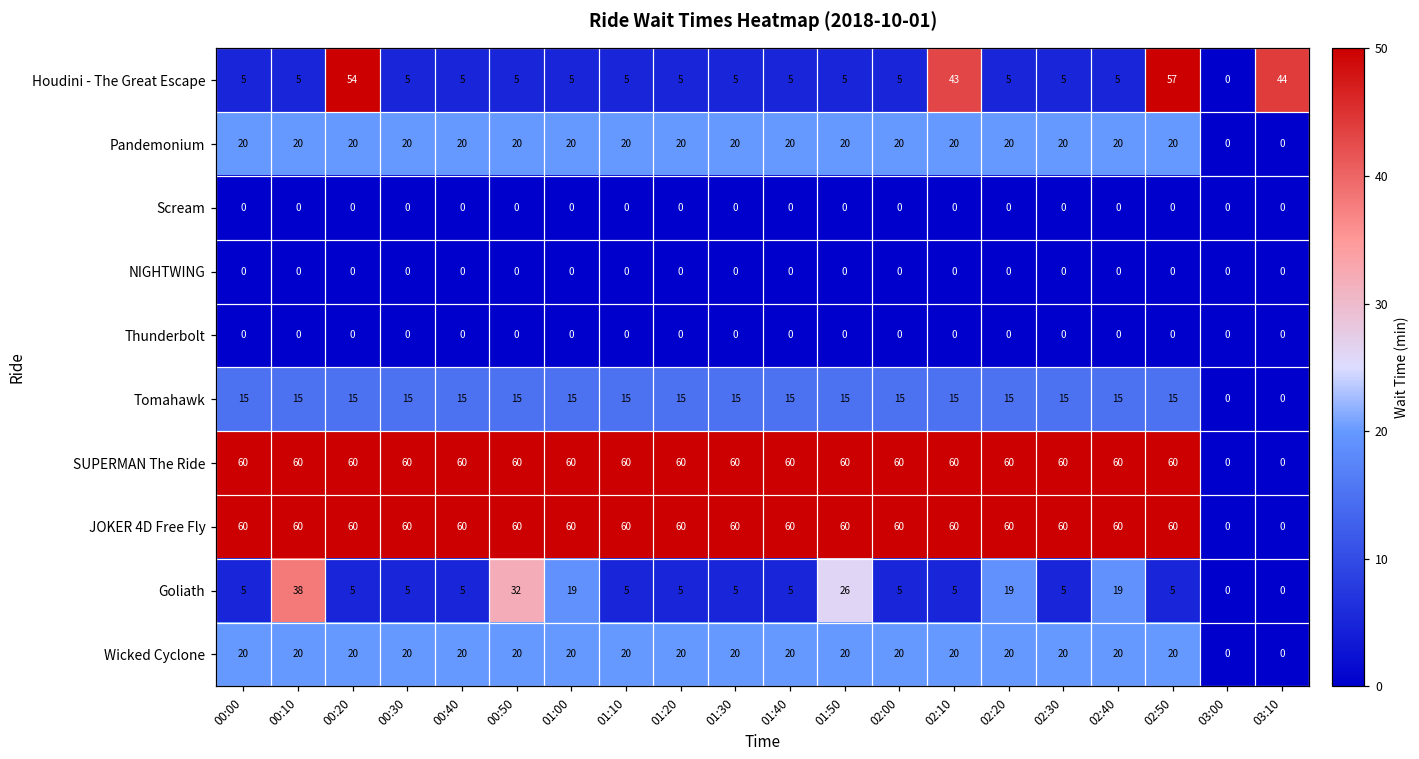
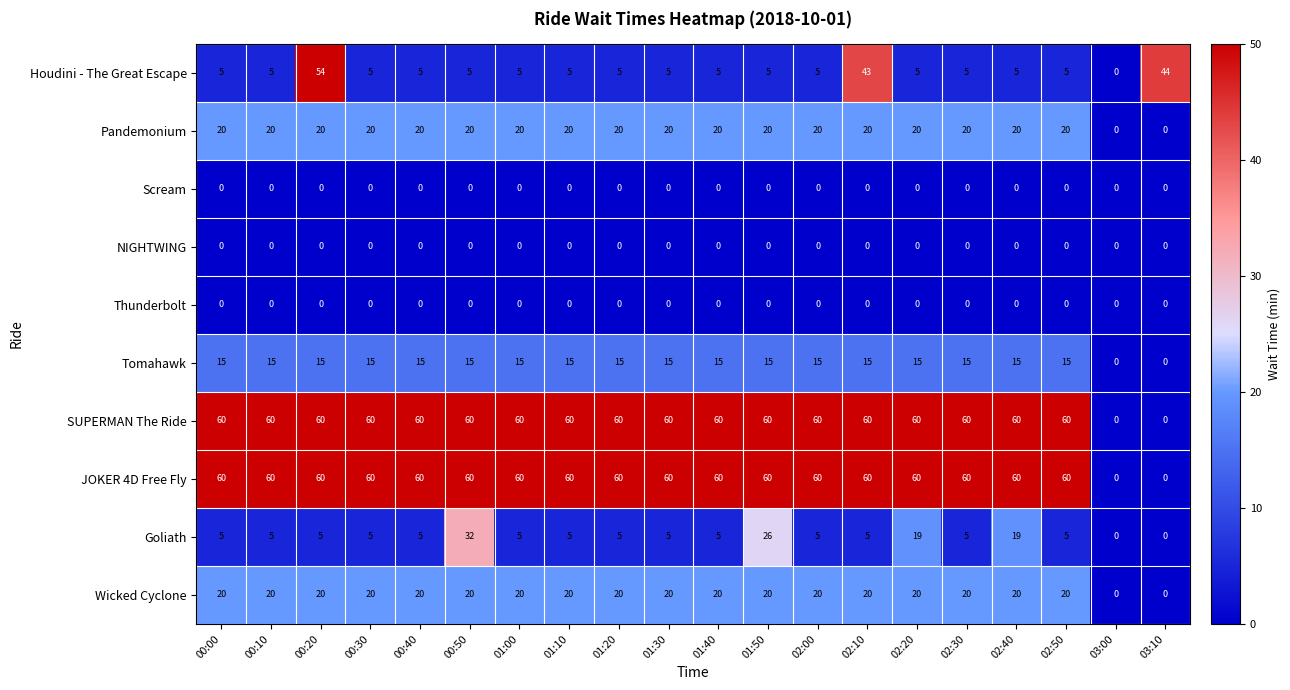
  {
    "Houdini - The Great Escape": {
      "00:00": 5,
      "00:10": 5,
      "00:20": 54,
      "00:30": 5,
      "00:40": 5,
      "00:50": 5,
      "01:00": 5,
      "01:10": 5,
      "01:20": 5,
      "01:30": 5,
      "01:40": 5,
      "01:50": 5,
      "02:00": 5,
      "02:10": 43,
      "02:20": 5,
      "02:30": 5,
      "02:40": 5,
-     "02:50": 57,
+     "02:50": 5,
      "03:00": 0,
      "03:10": 44
    },
    "Pandemonium": {
      "00:00": 20,
      "00:10": 20,
      "00:20": 20,
      "00:30": 20,
      "00:40": 20,
      "00:50": 20,
      "01:00": 20,
      "01:10": 20,
      "01:20": 20,
      "01:30": 20,
      "01:40": 20,
      "01:50": 20,
      "02:00": 20,
      "02:10": 20,
      "02:20": 20,
      "02:30": 20,
      "02:40": 20,
      "02:50": 20,
      "03:00": 0,
      "03:10": 0
    },
    "Scream": {
      "00:00": 0,
      "00:10": 0,
      "00:20": 0,
      "00:30": 0,
      "00:40": 0,
      "00:50": 0,
      "01:00": 0,
      "01:10": 0,
      "01:20": 0,
      "01:30": 0,
      "01:40": 0,
      "01:50": 0,
      "02:00": 0,
      "02:10": 0,
      "02:20": 0,
      "02:30": 0,
      "02:40": 0,
      "02:50": 0,
      "03:00": 0,
      "03:10": 0
    },
    "NIGHTWING": {
      "00:00": 0,
      "00:10": 0,
      "00:20": 0,
      "00:30": 0,
      "00:40": 0,
      "00:50": 0,
      "01:00": 0,
      "01:10": 0,
      "01:20": 0,
      "01:30": 0,
      "01:40": 0,
      "01:50": 0,
      "02:00": 0,
      "02:10": 0,
      "02:20": 0,
      "02:30": 0,
      "02:40": 0,
      "02:50": 0,
      "03:00": 0,
      "03:10": 0
    },
    "Thunderbolt": {
      "00:00": 0,
      "00:10": 0,
      "00:20": 0,
      "00:30": 0,
      "00:40": 0,
      "00:50": 0,
      "01:00": 0,
      "01:10": 0,
      "01:20": 0,
      "01:30": 0,
      "01:40": 0,
      "01:50": 0,
      "02:00": 0,
      "02:10": 0,
      "02:20": 0,
      "02:30": 0,
      "02:40": 0,
      "02:50": 0,
      "03:00": 0,
      "03:10": 0
    },
    "Tomahawk": {
      "00:00": 15,
      "00:10": 15,
      "00:20": 15,
      "00:30": 15,
      "00:40": 15,
      "00:50": 15,
      "01:00": 15,
      "01:10": 15,
      "01:20": 15,
      "01:30": 15,
      "01:40": 15,
      "01:50": 15,
      "02:00": 15,
      "02:10": 15,
      "02:20": 15,
      "02:30": 15,
      "02:40": 15,
      "02:50": 15,
      "03:00": 0,
      "03:10": 0
    },
    "SUPERMAN The Ride": {
      "00:00": 60,
      "00:10": 60,
      "00:20": 60,
      "00:30": 60,
      "00:40": 60,
      "00:50": 60,
      "01:00": 60,
      "01:10": 60,
      "01:20": 60,
      "01:30": 60,
      "01:40": 60,
      "01:50": 60,
      "02:00": 60,
      "02:10": 60,
      "02:20": 60,
      "02:30": 60,
      "02:40": 60,
      "02:50": 60,
      "03:00": 0,
      "03:10": 0
    },
    "JOKER 4D Free Fly": {
      "00:00": 60,
      "00:10": 60,
      "00:20": 60,
      "00:30": 60,
      "00:40": 60,
      "00:50": 60,
      "01:00": 60,
      "01:10": 60,
      "01:20": 60,
      "01:30": 60,
      "01:40": 60,
      "01:50": 60,
      "02:00": 60,
      "02:10": 60,
      "02:20": 60,
      "02:30": 60,
      "02:40": 60,
      "02:50": 60,
      "03:00": 0,
      "03:10": 0
    },
    "Goliath": {
      "00:00": 5,
-     "00:10": 38,
+     "00:10": 5,
      "00:20": 5,
      "00:30": 5,
      "00:40": 5,
      "00:50": 32,
-     "01:00": 19,
+     "01:00": 5,
      "01:10": 5,
      "01:20": 5,
      "01:30": 5,
      "01:40": 5,
      "01:50": 26,
      "02:00": 5,
      "02:10": 5,
      "02:20": 19,
      "02:30": 5,
      "02:40": 19,
      "02:50": 5,
      "03:00": 0,
      "03:10": 0
    },
    "Wicked Cyclone": {
      "00:00": 20,
      "00:10": 20,
      "00:20": 20,
      "00:30": 20,
      "00:40": 20,
      "00:50": 20,
      "01:00": 20,
      "01:10": 20,
      "01:20": 20,
      "01:30": 20,
      "01:40": 20,
      "01:50": 20,
      "02:00": 20,
      "02:10": 20,
      "02:20": 20,
      "02:30": 20,
      "02:40": 20,
      "02:50": 20,
      "03:00": 0,
      "03:10": 0
    }
  }
